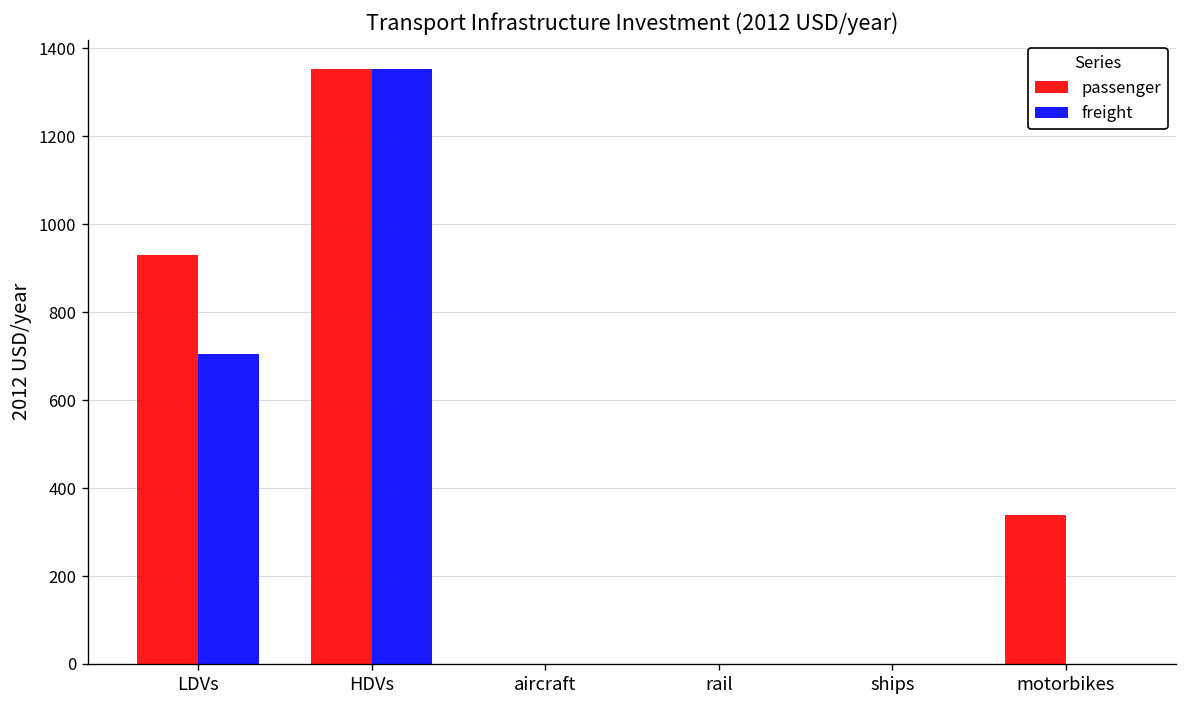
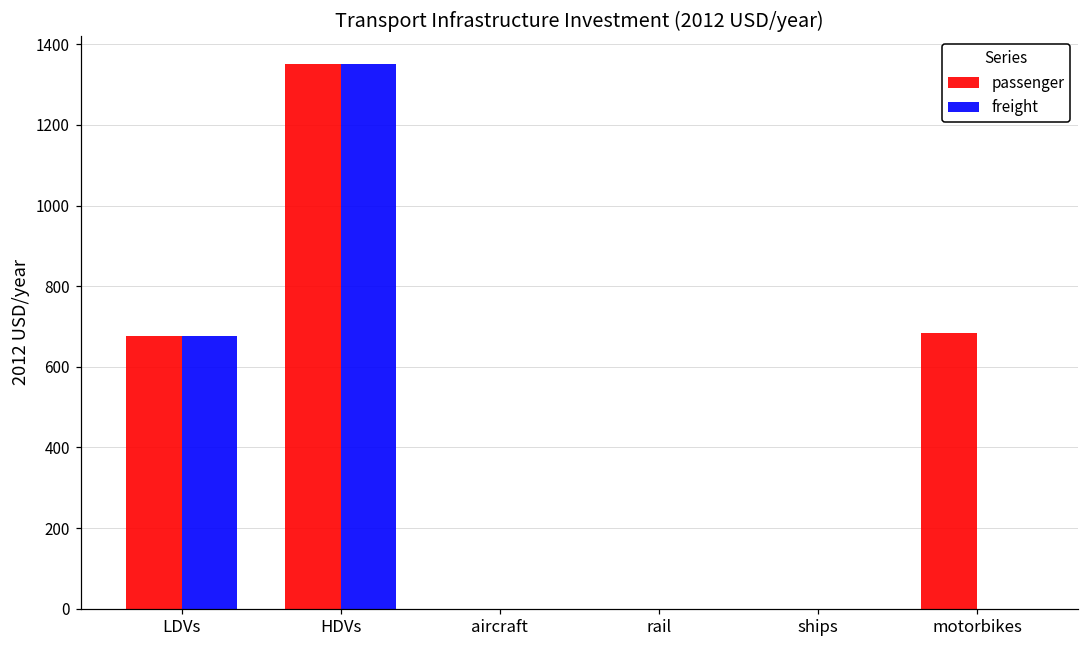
  {
    "passenger": {
-     "LDVs": 930,
+     "LDVs": 680,
      "HDVs": 1350,
      "aircraft": 0,
      "rail": 0,
      "ships": 0,
-     "motorbikes": 340
+     "motorbikes": 680
    },
    "freight": {
-     "LDVs": 700,
+     "LDVs": 680,
      "HDVs": 1350,
      "aircraft": 0,
      "rail": 0,
      "ships": 0,
      "motorbikes": 0
    }
  }
